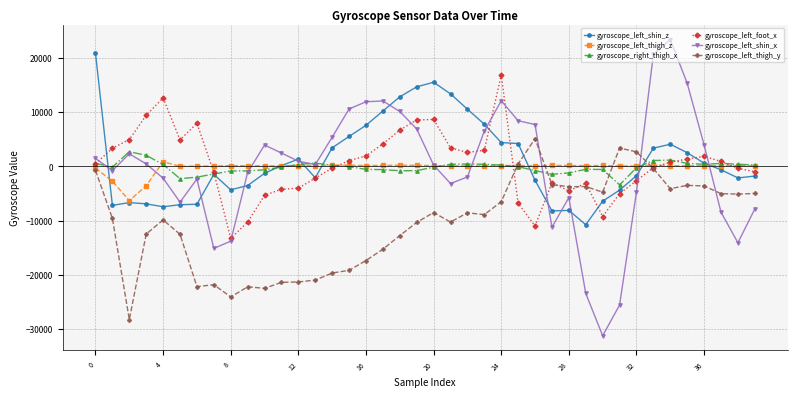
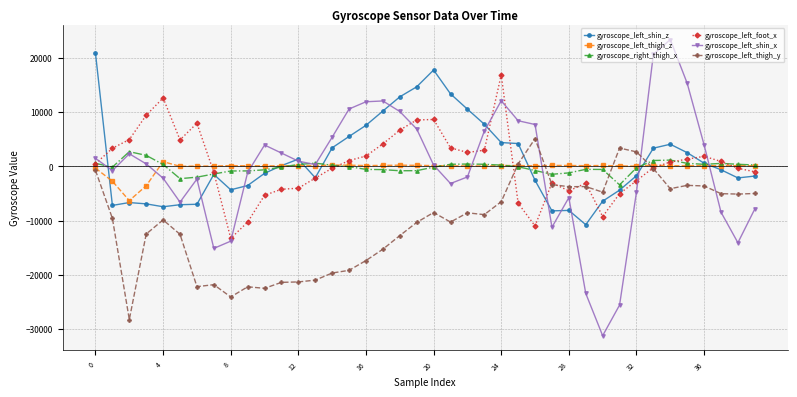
  {
    "gyroscope_left_shin_z": {
      "0": 21000,
      "4": -7000,
      "8": -4000,
      "16": 8000,
-     "20": 15000,
+     "20": 18000,
      "24": 4000,
      "28": -8000,
      "32": -2000
    },
    "gyroscope_left_thigh_z": {
      "4": 1000,
      "8": 0,
      "16": 0,
      "28": 0
    },
    "gyroscope_right_thigh_x": {
      "4": 0,
      "8": -1000,
      "16": -1000,
      "28": -1000
    },
    "gyroscope_left_foot_x": {
      "4": 13000,
      "8": -13000,
      "12": -4000,
      "16": 2000,
      "20": 9000,
      "24": 17000,
      "28": -5000,
      "32": -3000,
      "36": 2000
    },
    "gyroscope_left_shin_x": {
      "0": 1000,
      "4": -2000,
      "8": -14000,
      "16": 12000,
      "24": 12000,
      "28": -6000,
      "32": -5000,
      "36": 4000
    },
    "gyroscope_left_thigh_y": {
      "4": -10000,
      "8": -24000,
      "12": -21000,
      "16": -17000,
      "20": -9000,
      "24": -7000,
      "28": -4000,
      "32": 3000,
      "36": -4000
    }
  }
